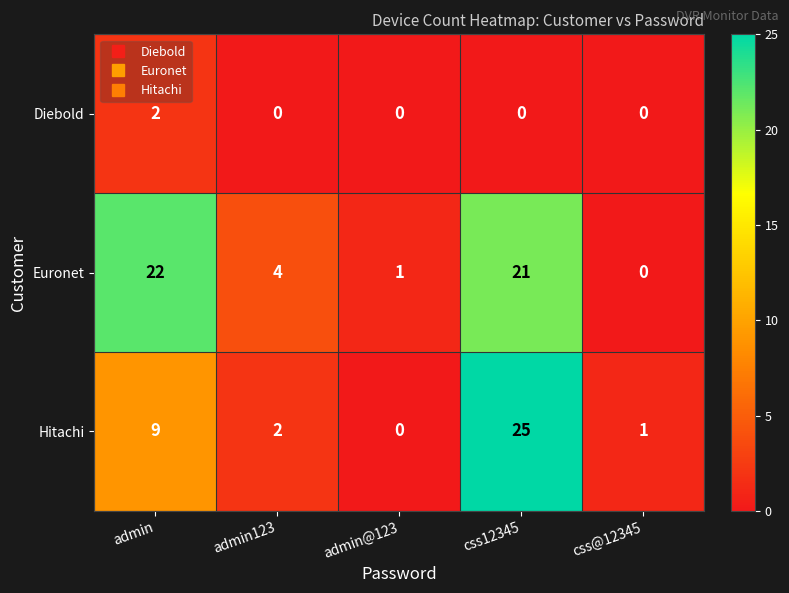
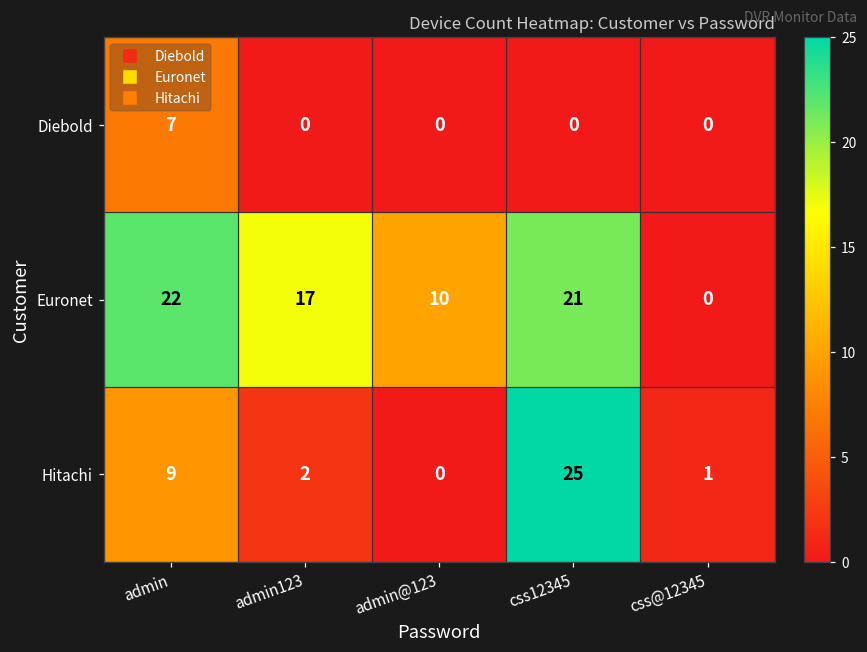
  {
    "Diebold": {
-     "admin": 2,
+     "admin": 7,
      "admin123": 0,
      "admin@123": 0,
      "css12345": 0,
      "css@12345": 0
    },
    "Euronet": {
      "admin": 22,
-     "admin123": 4,
-     "admin@123": 1,
+     "admin123": 17,
+     "admin@123": 10,
      "css12345": 21,
      "css@12345": 0
    },
    "Hitachi": {
      "admin": 9,
      "admin123": 2,
      "admin@123": 0,
      "css12345": 25,
      "css@12345": 1
    }
  }
